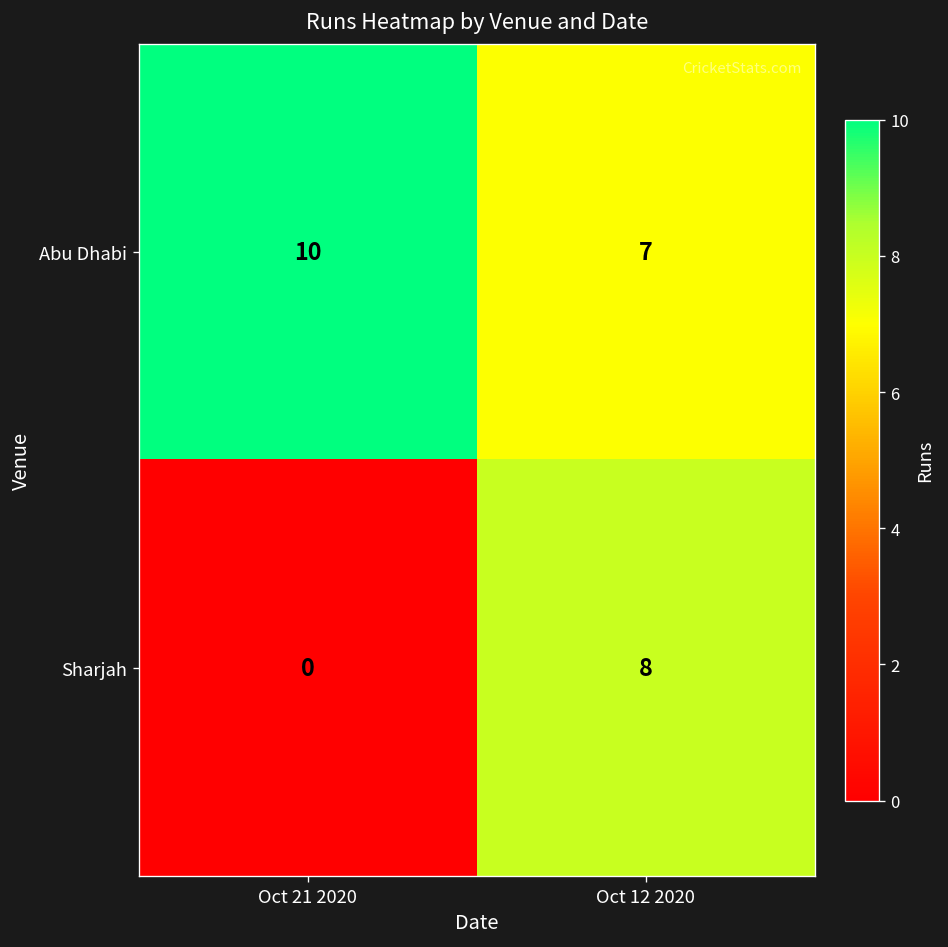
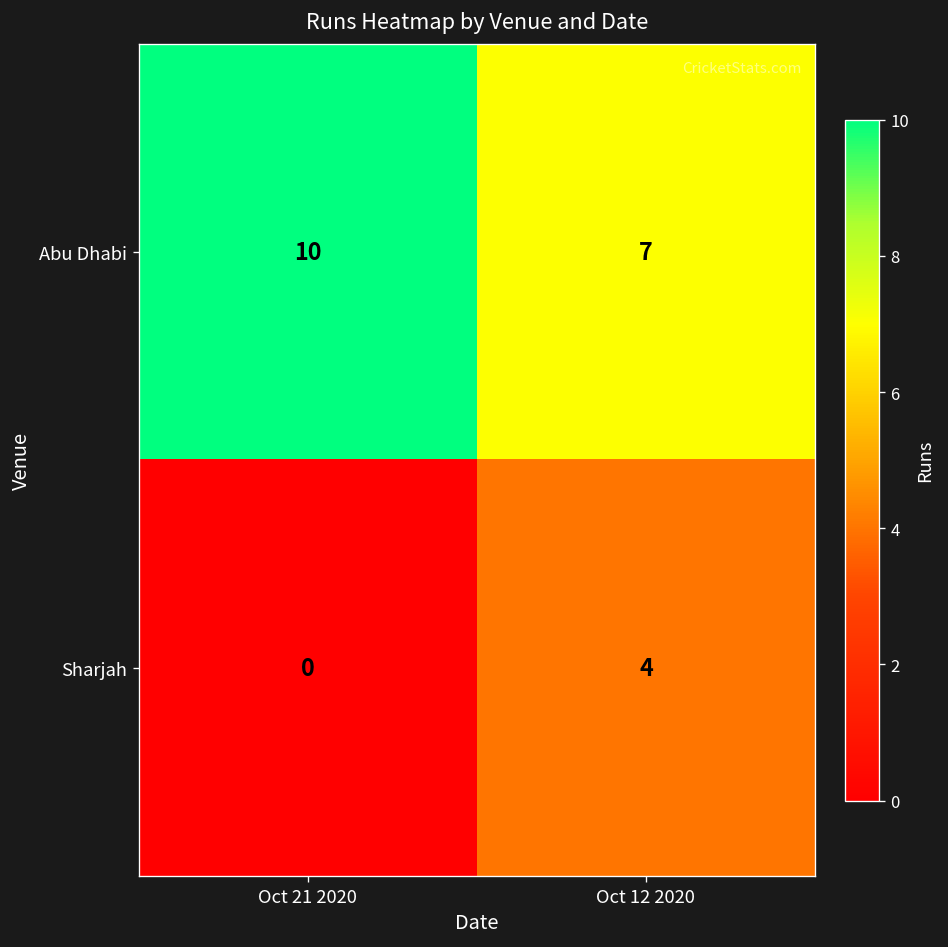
  {
    "Abu Dhabi": {
      "Oct 21 2020": 10
    },
    "Sharjah": {
      "Oct 21 2020": 0,
-     "Oct 12 2020": 8
+     "Oct 12 2020": 4
    }
  }
